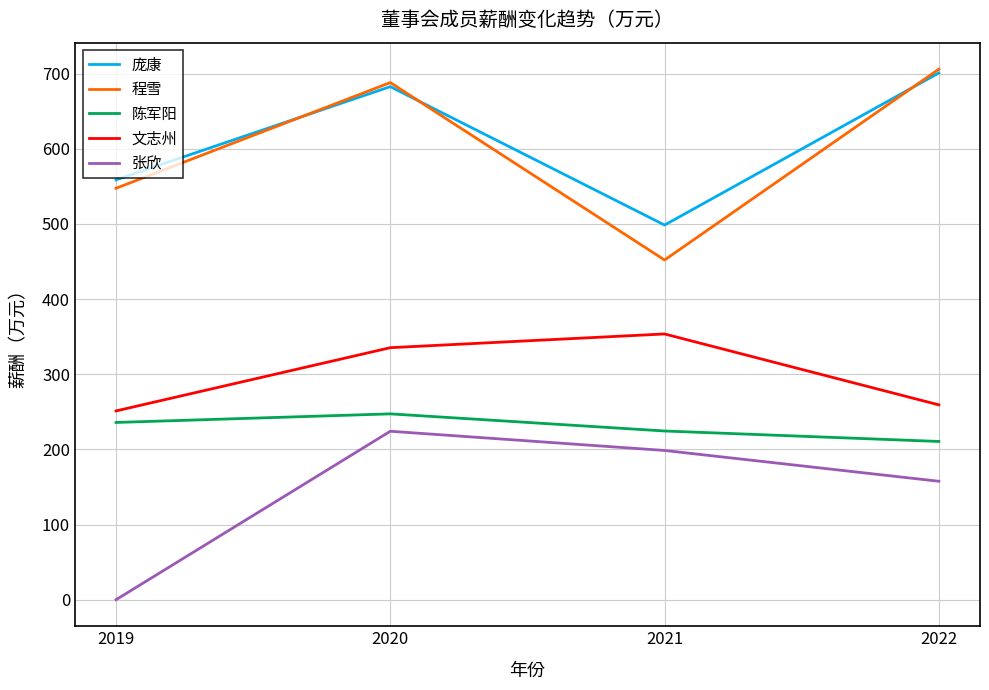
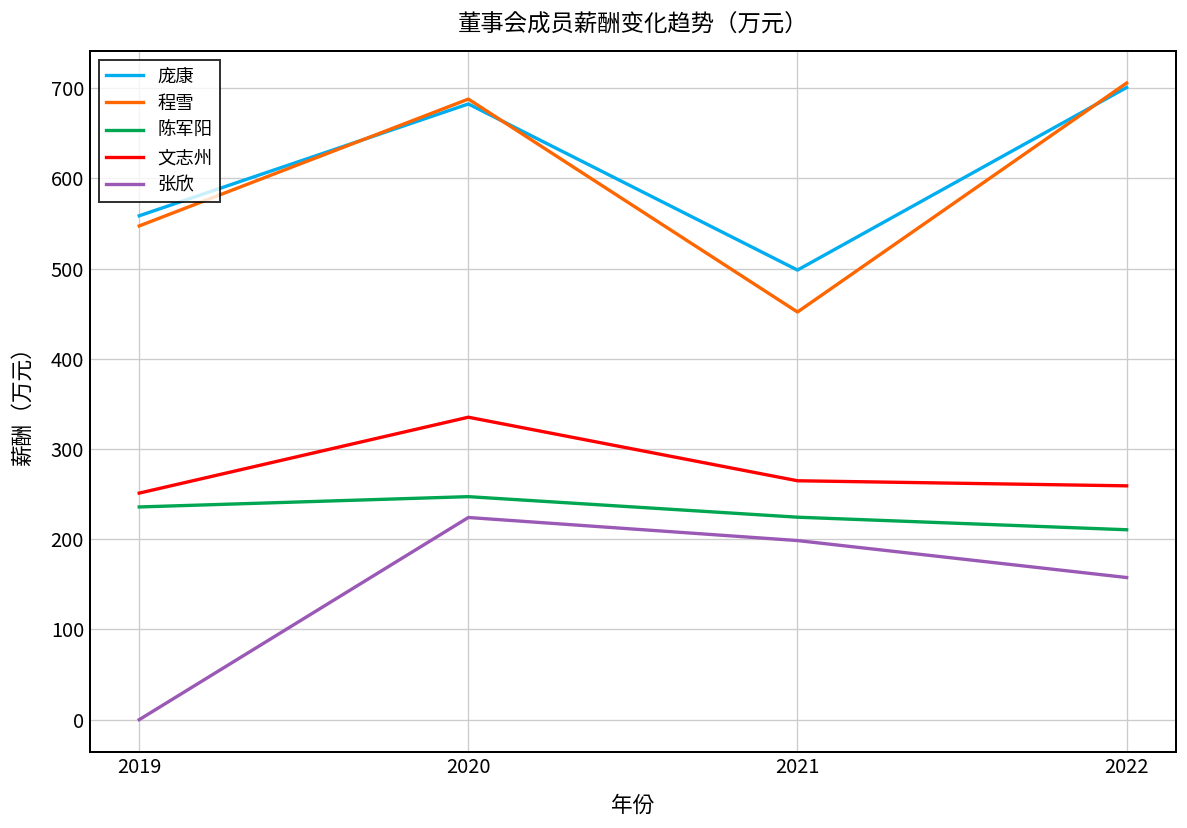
  {
    "庞康": {
      "2019": 560,
      "2020": 680,
      "2021": 500,
      "2022": 700
    },
    "程雪": {
      "2019": 550,
      "2020": 690,
      "2021": 450,
      "2022": 710
    },
    "陈军阳": {
      "2019": 240,
      "2020": 250,
      "2021": 220,
      "2022": 210
    },
    "文志州": {
      "2019": 250,
      "2020": 340,
-     "2021": 350,
+     "2021": 260,
      "2022": 260
    },
    "张欣": {
      "2019": 0,
      "2020": 220,
      "2021": 200,
      "2022": 160
    }
  }
